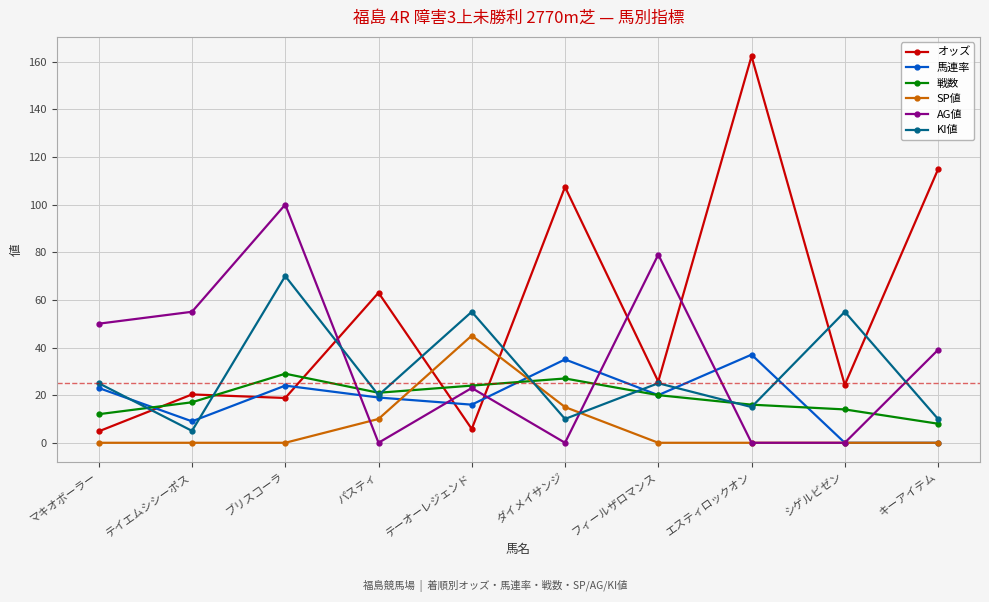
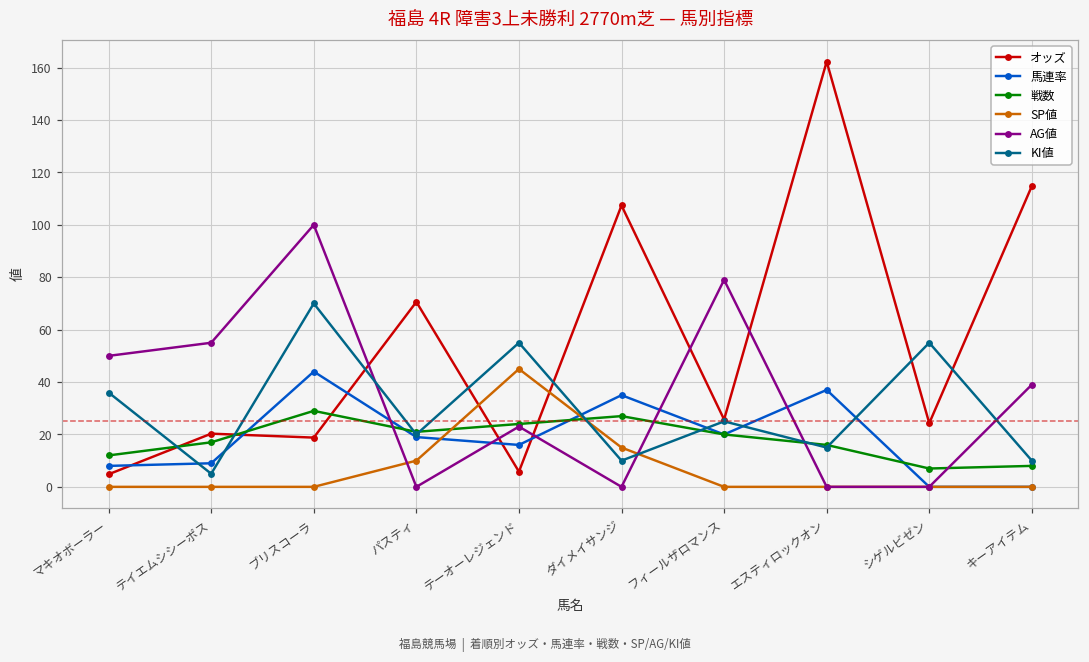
  {
    "オッズ": {
      "マキオボーラー": 5,
      "テイエムシシーポス": 20,
      "ブリスコーラ": 19,
-     "パスティ": 63,
+     "パスティ": 71,
      "テーオーレジェンド": 6,
      "ダイメイサンジ": 107,
      "エスティロックオン": 162,
      "シゲルビゼン": 24,
      "キーアイテム": 115
    },
    "馬連率": {
-     "マキオボーラー": 23,
+     "マキオボーラー": 8,
      "テイエムシシーポス": 9,
-     "ブリスコーラ": 24,
+     "ブリスコーラ": 44,
      "テーオーレジェンド": 16,
      "ダイメイサンジ": 35,
      "エスティロックオン": 37
    },
    "戦数": {
      "マキオボーラー": 12,
      "テイエムシシーポス": 17,
      "ブリスコーラ": 29,
      "ダイメイサンジ": 27,
-     "シゲルビゼン": 14,
+     "シゲルビゼン": 7,
      "キーアイテム": 8
    },
    "SP値": {
      "マキオボーラー": 0,
      "テイエムシシーポス": 0,
      "ブリスコーラ": 0,
      "パスティ": 10,
      "テーオーレジェンド": 45,
      "ダイメイサンジ": 15,
      "フィールザロマンス": 0
    },
    "AG値": {
      "マキオボーラー": 50,
      "テイエムシシーポス": 55,
      "ブリスコーラ": 100,
      "パスティ": 0,
      "ダイメイサンジ": 0,
      "フィールザロマンス": 79,
      "キーアイテム": 39
    },
    "KI値": {
-     "マキオボーラー": 25,
+     "マキオボーラー": 36,
      "テイエムシシーポス": 5,
      "ブリスコーラ": 70,
      "テーオーレジェンド": 55,
      "ダイメイサンジ": 10,
      "シゲルビゼン": 55,
      "キーアイテム": 10
    }
  }
